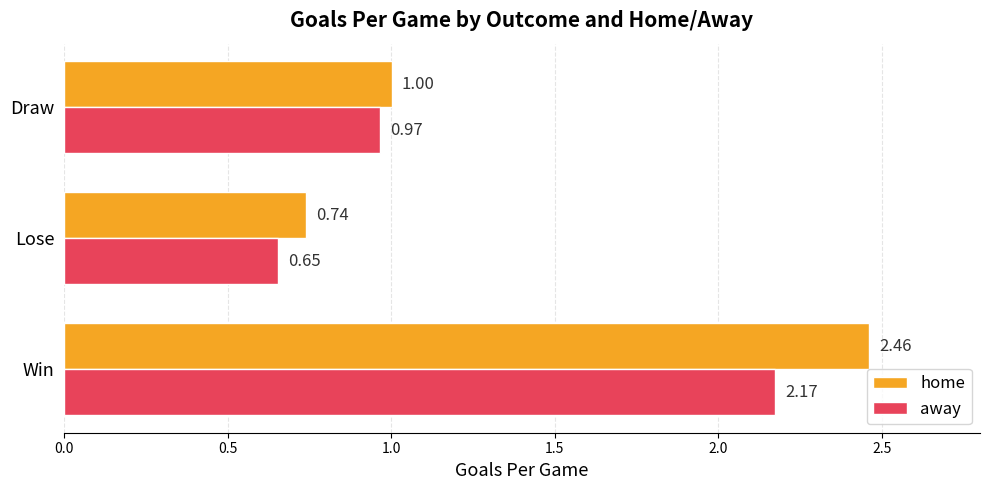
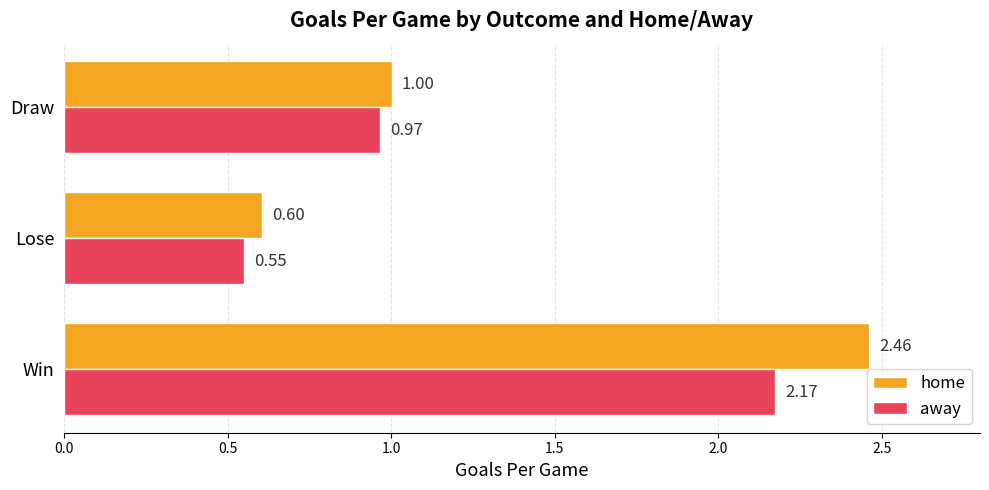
  {
    "home": {
      "Draw": 1.00,
-     "Lose": 0.74,
+     "Lose": 0.60,
      "Win": 2.46
    },
    "away": {
      "Draw": 0.97,
-     "Lose": 0.65,
+     "Lose": 0.55,
      "Win": 2.17
    }
  }
